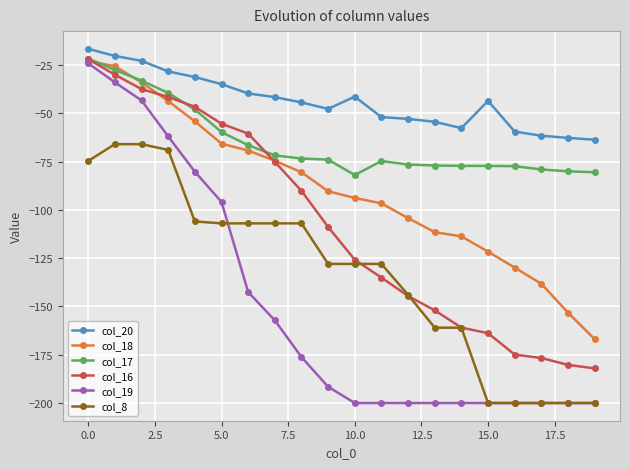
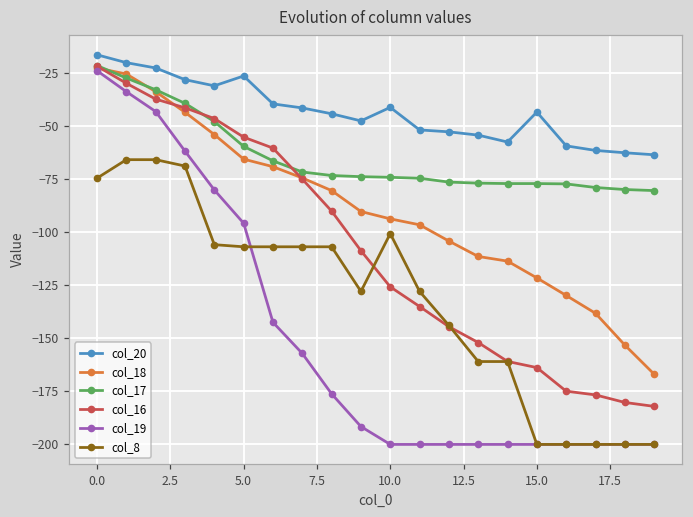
  {
    "col_20": {
      "0.0": -17,
-     "5.0": -35,
+     "5.0": -27,
      "10.0": -41,
      "15.0": -44
    },
    "col_17": {
      "5.0": -60,
-     "10.0": -82,
+     "10.0": -74,
      "15.0": -77
    },
    "col_19": {
      "5.0": -96,
      "10.0": -200
    },
    "col_8": {
      "0.0": -75,
      "5.0": -107,
-     "10.0": -128
+     "10.0": -101
    }
  }
